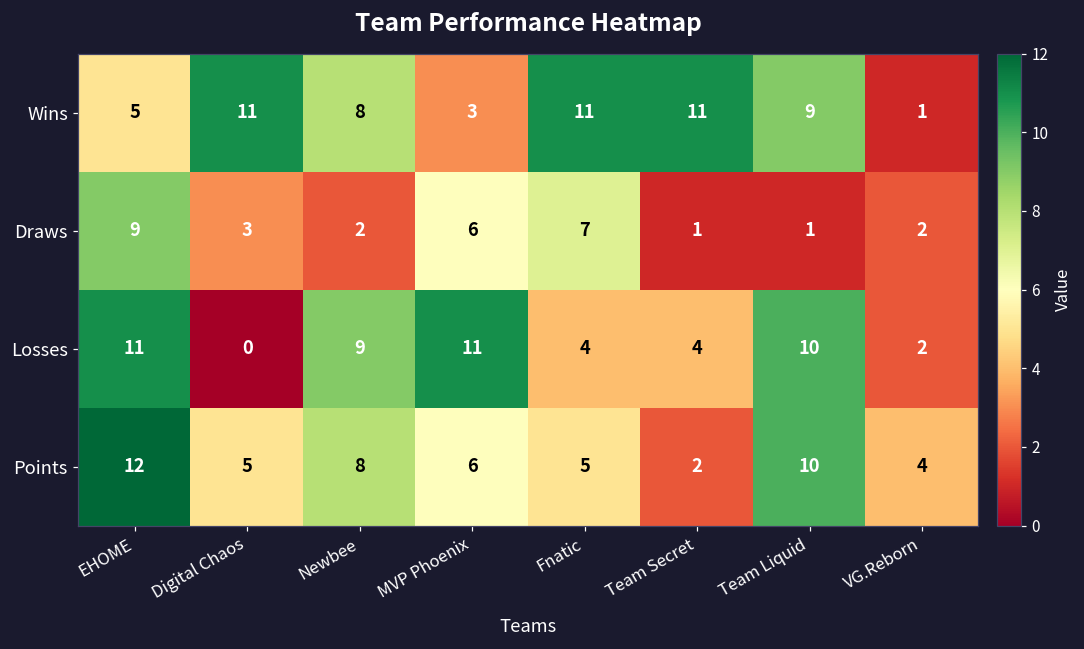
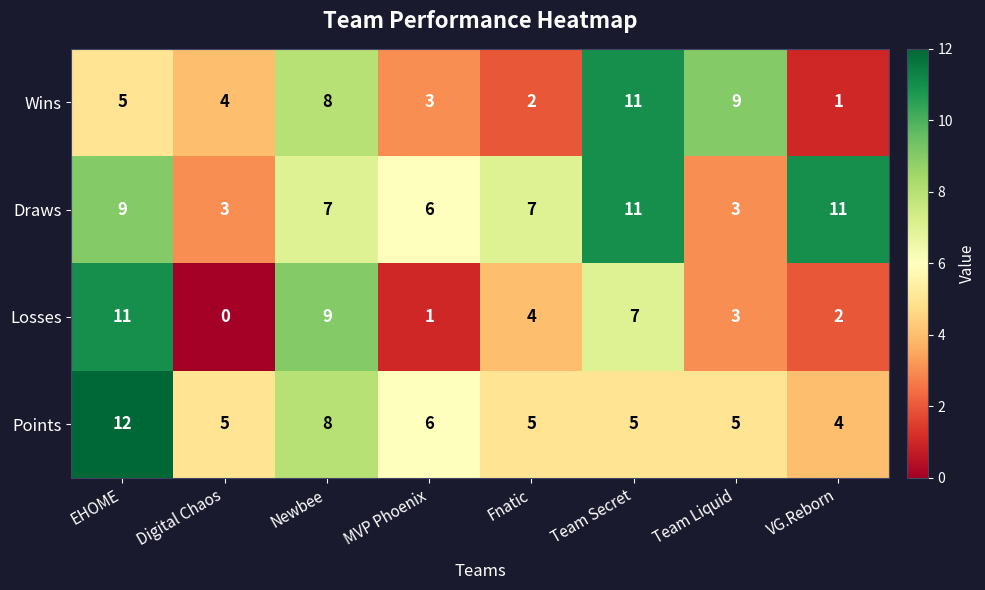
  {
    "Wins": {
      "EHOME": 5,
-     "Digital Chaos": 11,
+     "Digital Chaos": 4,
      "Newbee": 8,
      "MVP Phoenix": 3,
-     "Fnatic": 11,
+     "Fnatic": 2,
      "Team Secret": 11,
      "Team Liquid": 9,
      "VG.Reborn": 1
    },
    "Draws": {
      "EHOME": 9,
      "Digital Chaos": 3,
-     "Newbee": 2,
+     "Newbee": 7,
      "MVP Phoenix": 6,
      "Fnatic": 7,
-     "Team Secret": 1,
-     "Team Liquid": 1,
-     "VG.Reborn": 2
+     "Team Secret": 11,
+     "Team Liquid": 3,
+     "VG.Reborn": 11
    },
    "Losses": {
      "EHOME": 11,
      "Digital Chaos": 0,
      "Newbee": 9,
-     "MVP Phoenix": 11,
+     "MVP Phoenix": 1,
      "Fnatic": 4,
-     "Team Secret": 4,
-     "Team Liquid": 10,
+     "Team Secret": 7,
+     "Team Liquid": 3,
      "VG.Reborn": 2
    },
    "Points": {
      "EHOME": 12,
      "Digital Chaos": 5,
      "Newbee": 8,
      "MVP Phoenix": 6,
      "Fnatic": 5,
-     "Team Secret": 2,
-     "Team Liquid": 10,
+     "Team Secret": 5,
+     "Team Liquid": 5,
      "VG.Reborn": 4
    }
  }
